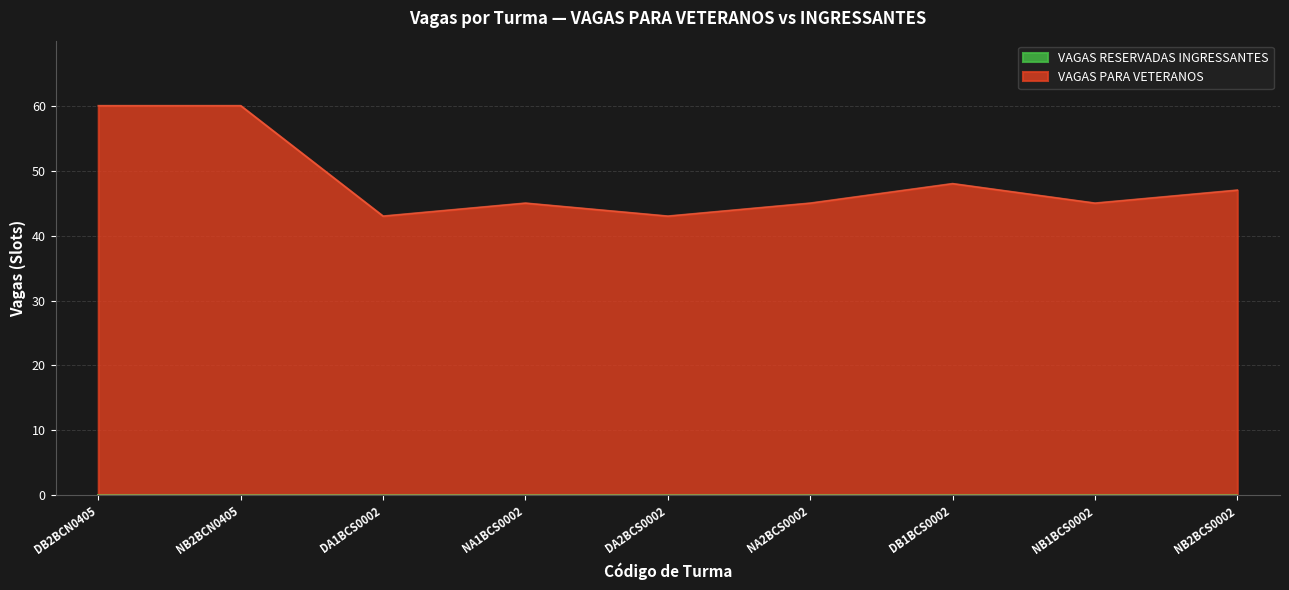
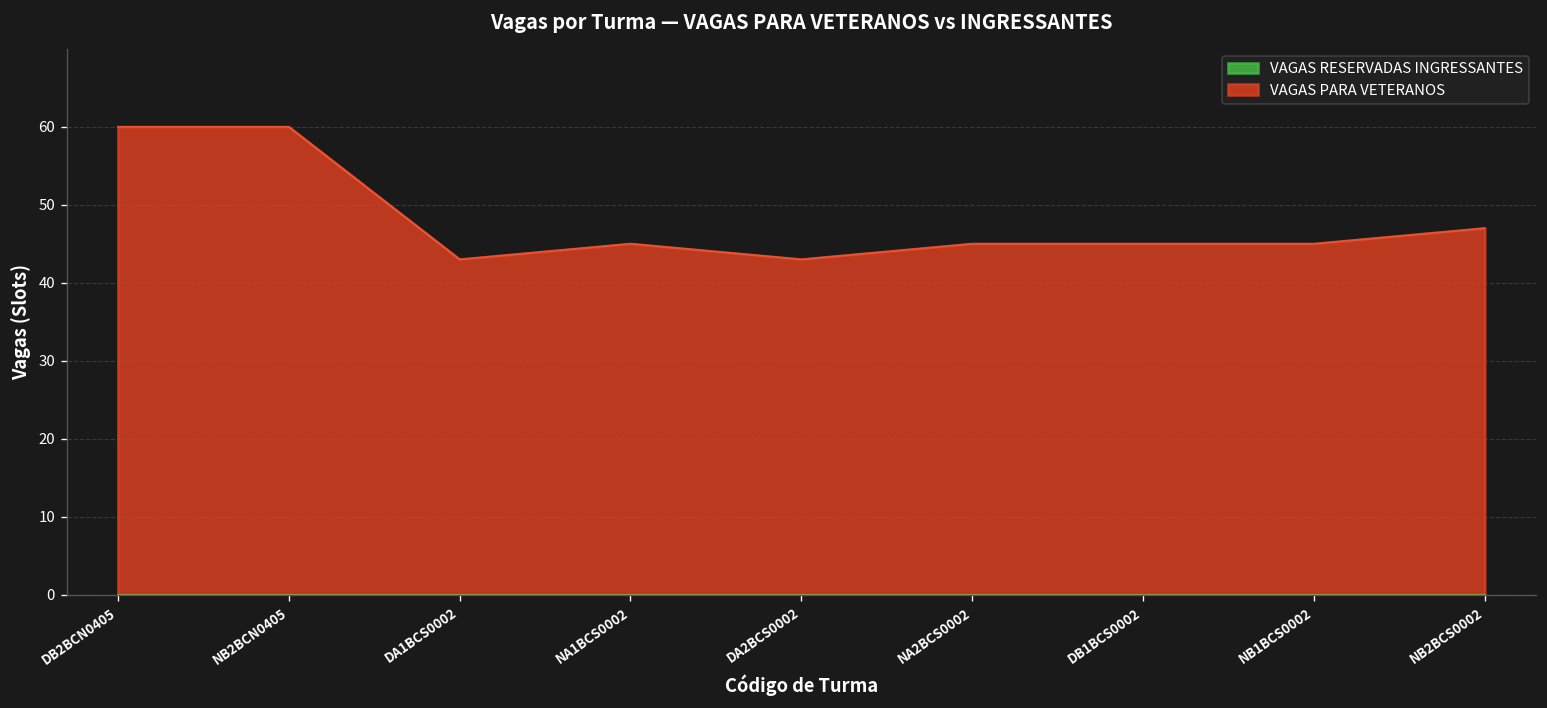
  {
    "VAGAS RESERVADAS INGRESSANTES": {
      "DB2BCN0405": 0,
      "NB2BCN0405": 0,
      "DA1BCS0002": 0,
      "NA1BCS0002": 0,
      "DA2BCS0002": 0,
      "NA2BCS0002": 0,
      "DB1BCS0002": 0,
      "NB1BCS0002": 0,
      "NB2BCS0002": 0
    },
    "VAGAS PARA VETERANOS": {
      "DB2BCN0405": 60,
      "NB2BCN0405": 60,
      "DA1BCS0002": 43,
      "NA1BCS0002": 45,
      "DA2BCS0002": 43,
      "NA2BCS0002": 45,
-     "DB1BCS0002": 48,
+     "DB1BCS0002": 45,
      "NB1BCS0002": 45,
      "NB2BCS0002": 47
    }
  }
